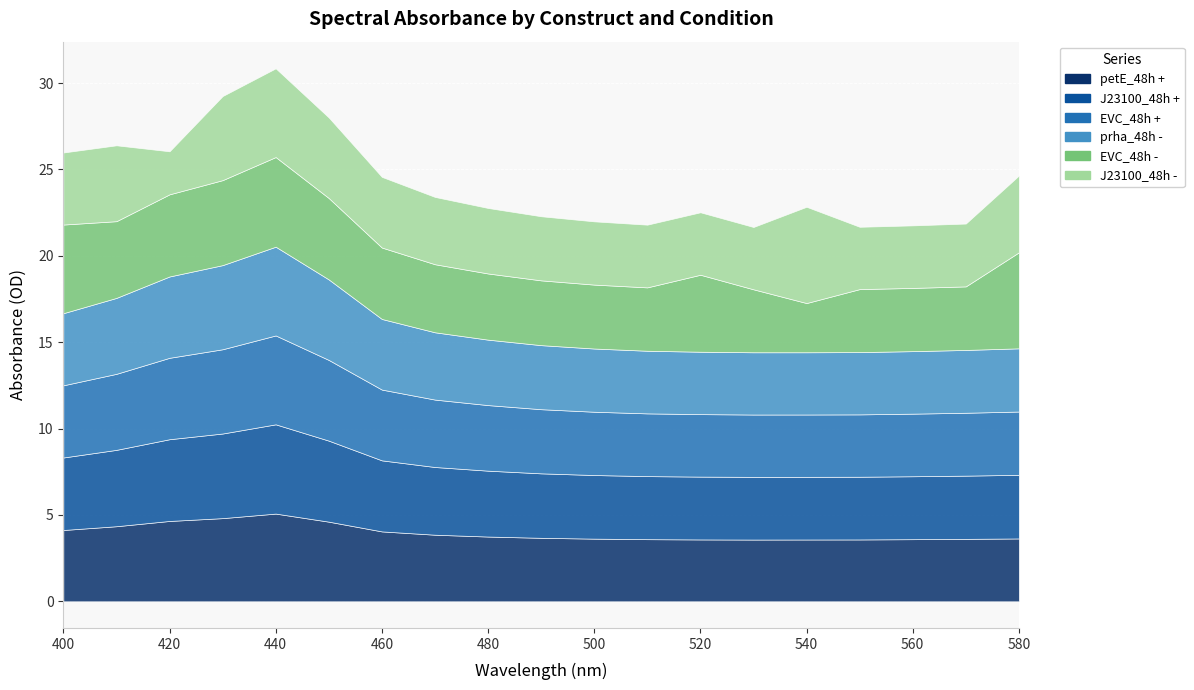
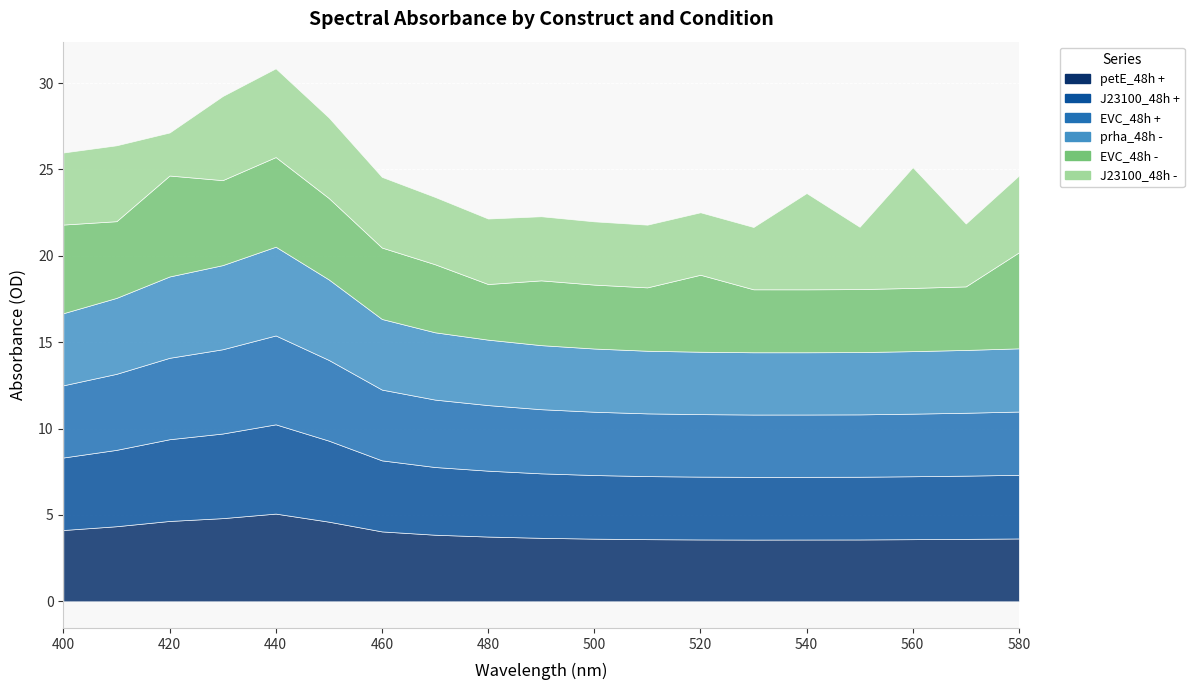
  {
    "EVC_48h -": {
      "400": 5.1,
-     "420": 4.8,
+     "420": 5.8,
      "440": 5.2,
      "460": 4.1,
-     "480": 3.8,
+     "480": 3.2,
      "500": 3.7,
      "520": 4.5,
-     "540": 2.8,
+     "540": 3.6,
      "560": 3.7,
      "580": 5.6
    },
    "J23100_48h -": {
      "400": 4.2,
      "420": 2.5,
      "440": 5.1,
      "460": 4.1,
      "480": 3.8,
      "500": 3.7,
      "520": 3.6,
      "540": 5.6,
-     "560": 3.6,
+     "560": 7.0,
      "580": 4.4
    }
  }
